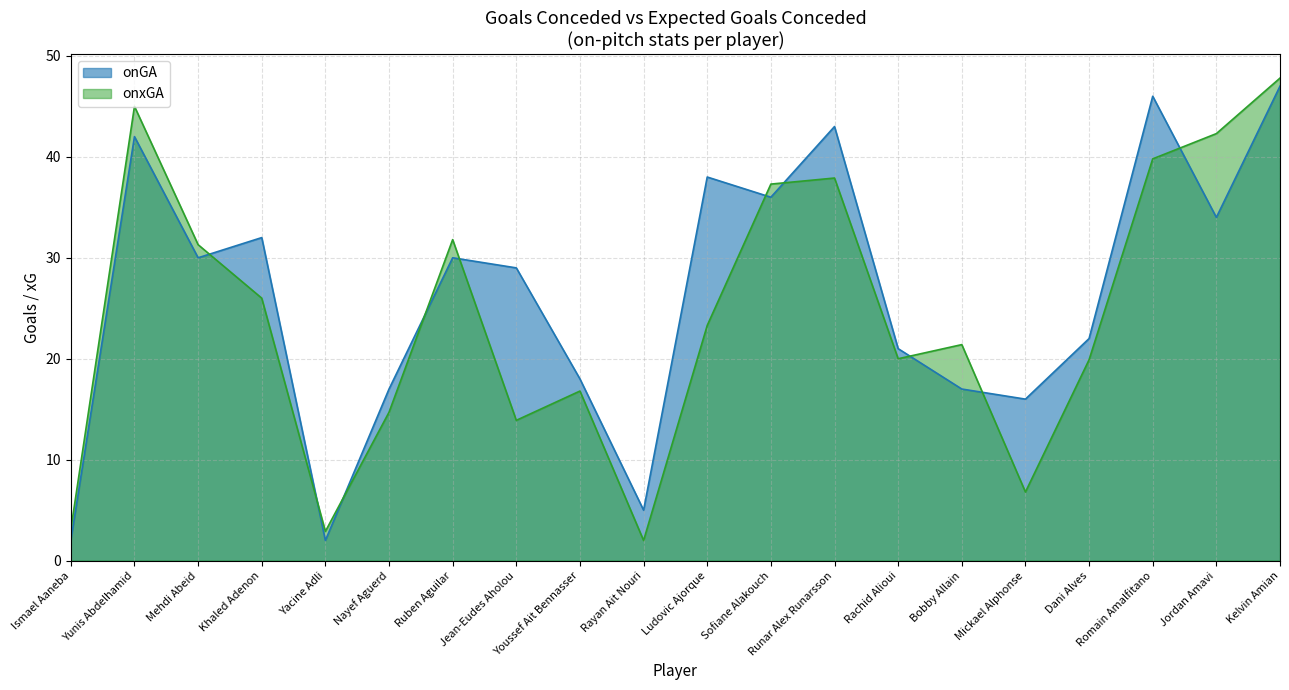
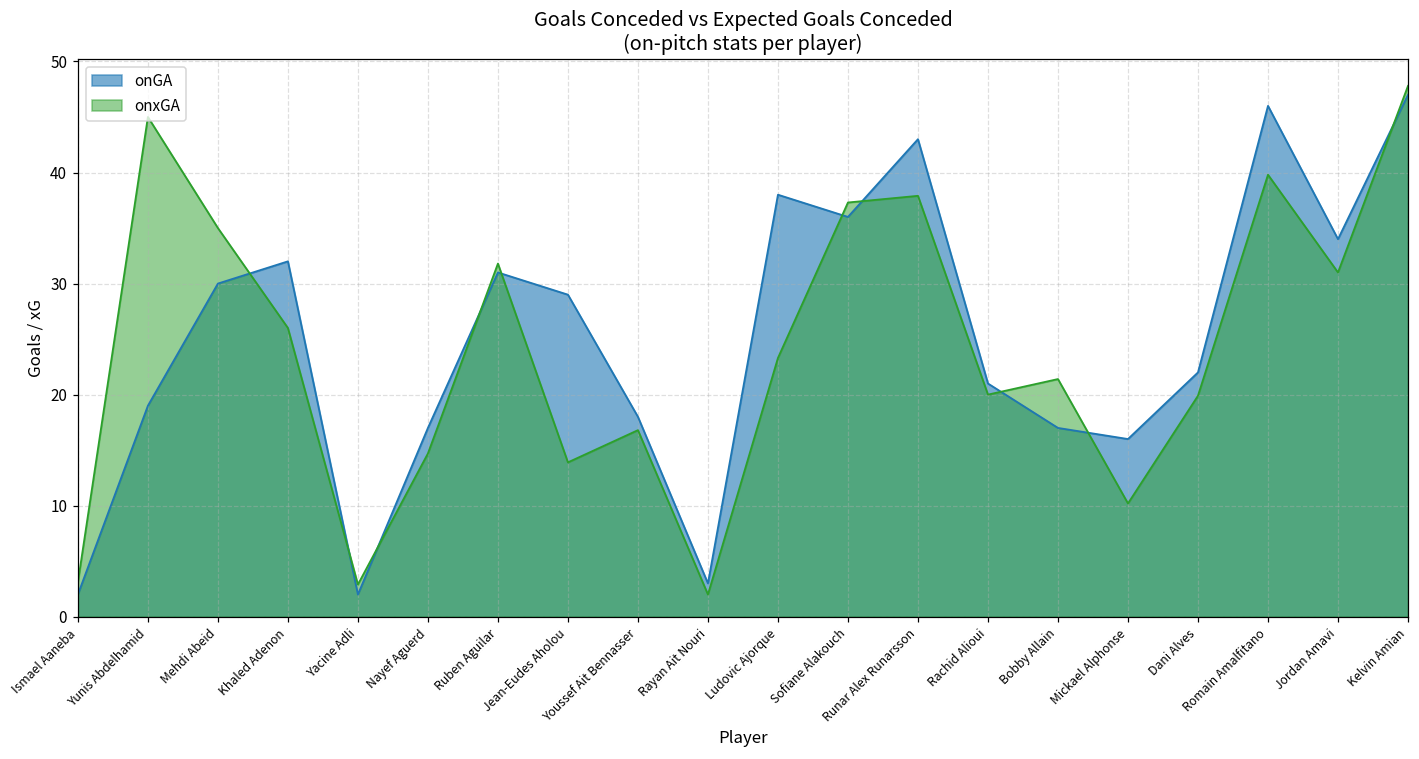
  {
    "onGA": {
      "Ismael Aaneba": 2,
-     "Yunis Abdelhamid": 42,
+     "Yunis Abdelhamid": 19,
      "Mehdi Abeid": 30,
      "Khaled Adenon": 32,
      "Yacine Adli": 2,
      "Nayef Aguerd": 17,
-     "Ruben Aguilar": 30,
+     "Ruben Aguilar": 31,
      "Jean-Eudes Aholou": 29,
      "Youssef Ait Bennasser": 18,
-     "Rayan Ait Nouri": 5,
+     "Rayan Ait Nouri": 3,
      "Ludovic Ajorque": 38,
      "Sofiane Alakouch": 36,
      "Runar Alex Runarsson": 43,
      "Rachid Alioui": 21,
      "Bobby Allain": 17,
      "Mickael Alphonse": 16,
      "Dani Alves": 22,
      "Romain Amalfitano": 46,
      "Jordan Amavi": 34,
      "Kelvin Amian": 47
    },
    "onxGA": {
      "Ismael Aaneba": 3.1,
-     "Mehdi Abeid": 31.3,
+     "Mehdi Abeid": 35.0,
      "Khaled Adenon": 26.0,
      "Yacine Adli": 2.9,
      "Nayef Aguerd": 14.7,
      "Ruben Aguilar": 31.8,
      "Jean-Eudes Aholou": 13.9,
      "Youssef Ait Bennasser": 16.8,
      "Rayan Ait Nouri": 2.0,
      "Ludovic Ajorque": 23.3,
      "Sofiane Alakouch": 37.3,
      "Runar Alex Runarsson": 37.9,
      "Rachid Alioui": 20.0,
      "Bobby Allain": 21.4,
-     "Mickael Alphonse": 6.8,
+     "Mickael Alphonse": 10.2,
      "Dani Alves": 19.9,
      "Romain Amalfitano": 39.8,
-     "Jordan Amavi": 42.3,
+     "Jordan Amavi": 31.0,
      "Kelvin Amian": 47.8
    }
  }
